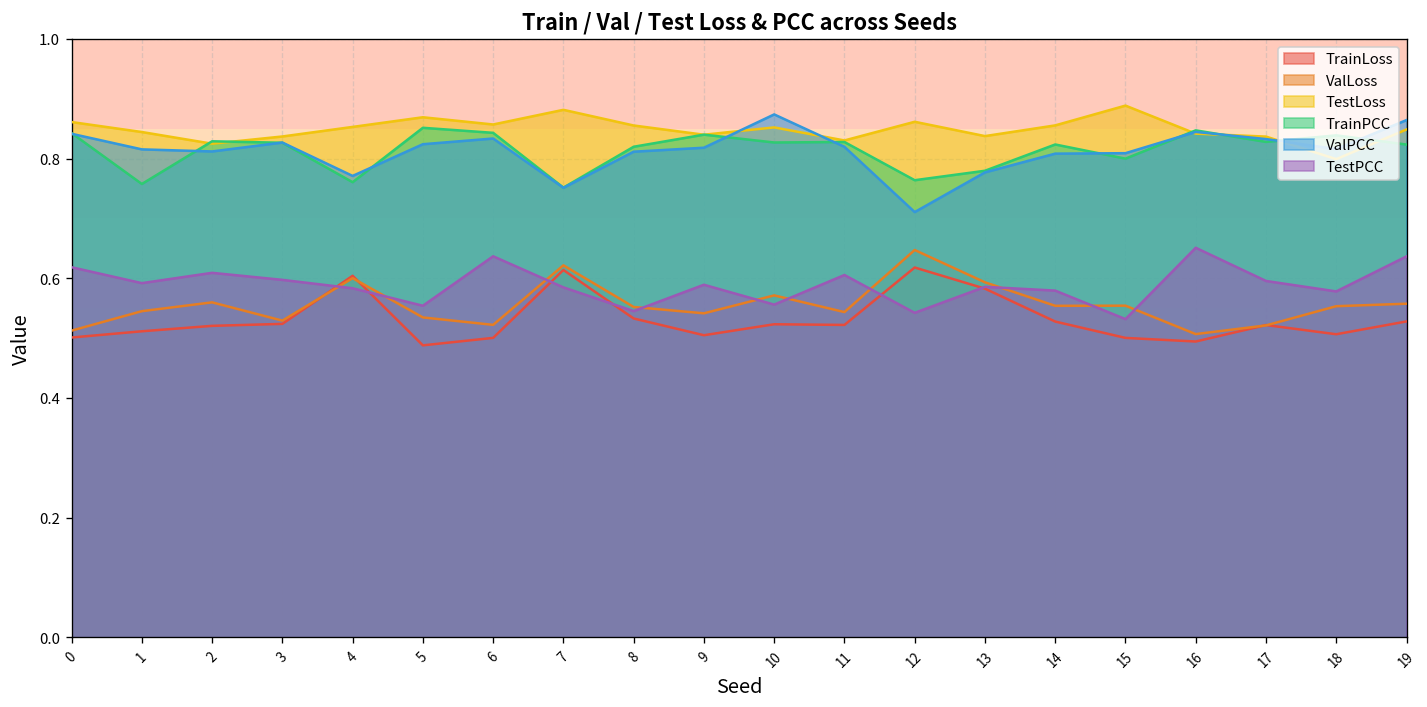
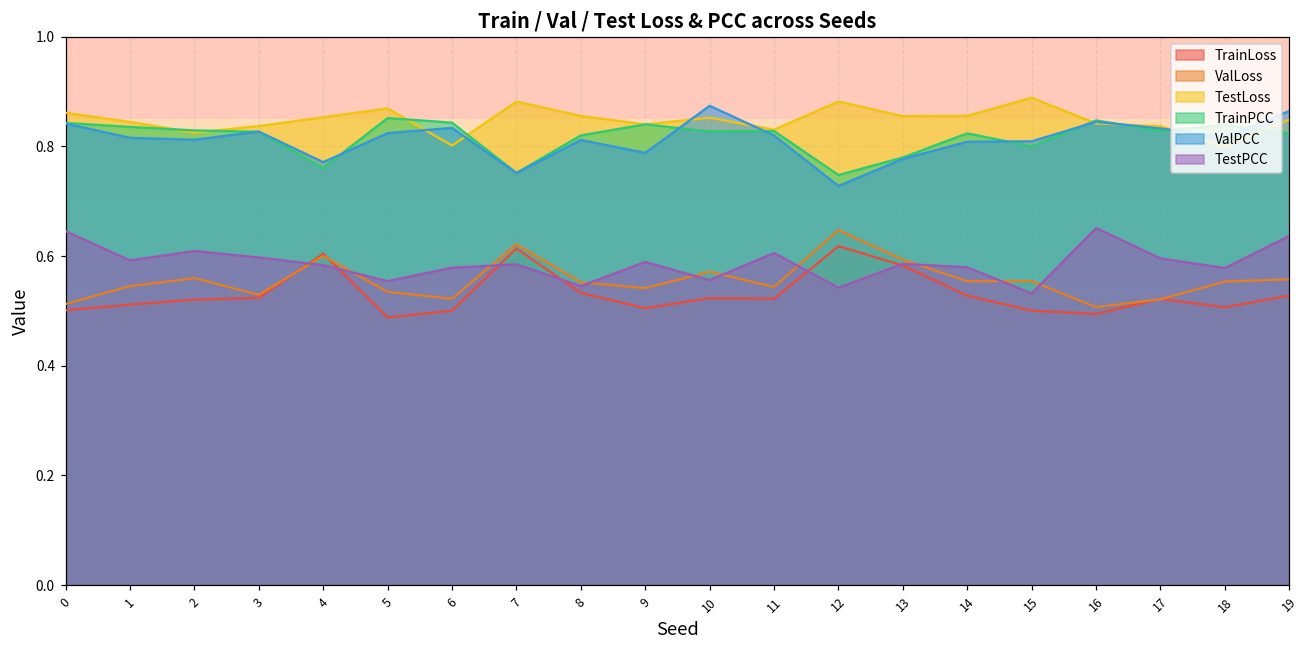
  {
    "TestLoss": {
      "0": 0.86,
      "1": 0.84,
      "3": 0.84,
      "4": 0.85,
      "5": 0.87,
-     "6": 0.86,
+     "6": 0.80,
      "7": 0.88,
      "8": 0.86,
      "10": 0.85,
-     "12": 0.86,
-     "13": 0.84,
+     "12": 0.88,
+     "13": 0.86,
      "14": 0.86,
      "15": 0.89,
      "19": 0.85
    },
    "TrainPCC": {
-     "1": 0.76,
+     "1": 0.84,
      "4": 0.76,
      "5": 0.85,
      "6": 0.84,
      "8": 0.82,
      "10": 0.83,
-     "12": 0.76,
+     "12": 0.75,
      "14": 0.82,
      "15": 0.80,
      "19": 0.82
    },
    "ValPCC": {
      "1": 0.82,
      "2": 0.81,
      "4": 0.77,
      "5": 0.82,
      "6": 0.83,
      "8": 0.81,
-     "9": 0.82,
+     "9": 0.79,
      "10": 0.87,
      "11": 0.82,
-     "12": 0.71,
+     "12": 0.73,
      "14": 0.81,
      "15": 0.81,
      "19": 0.86
    },
    "TestPCC": {
-     "0": 0.62,
+     "0": 0.65,
      "1": 0.59,
      "2": 0.61,
      "3": 0.60,
      "4": 0.58,
      "5": 0.55,
-     "6": 0.64,
+     "6": 0.58,
      "7": 0.58,
      "8": 0.55,
      "9": 0.59,
      "10": 0.56,
      "11": 0.61,
      "12": 0.54,
      "14": 0.58,
      "15": 0.53,
      "16": 0.65,
      "17": 0.60,
      "18": 0.58,
      "19": 0.64
    }
  }
